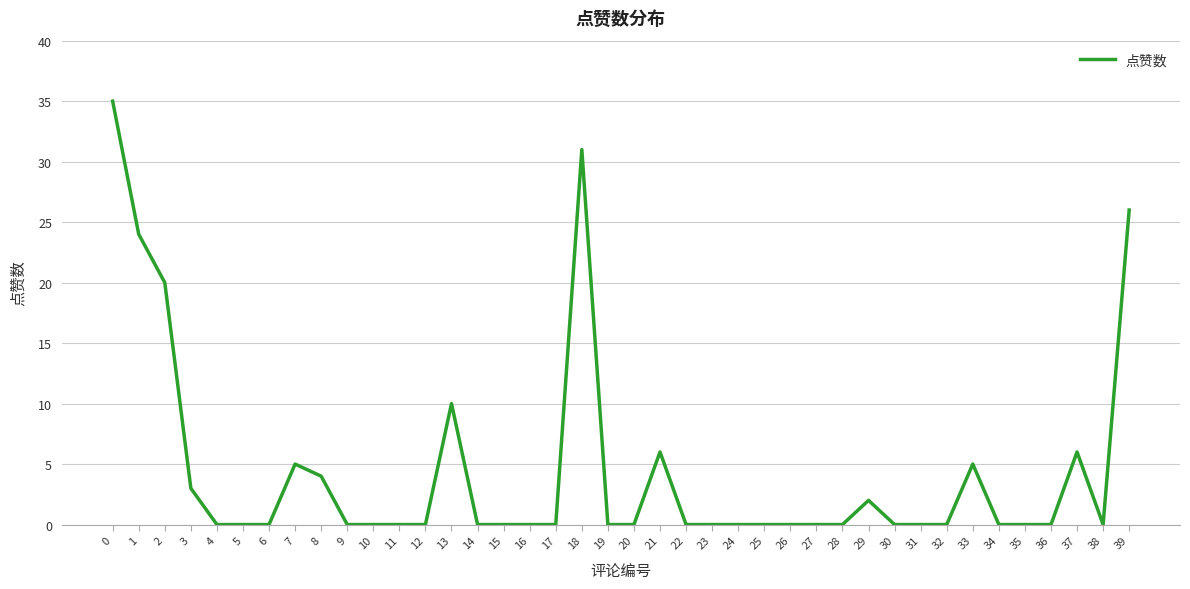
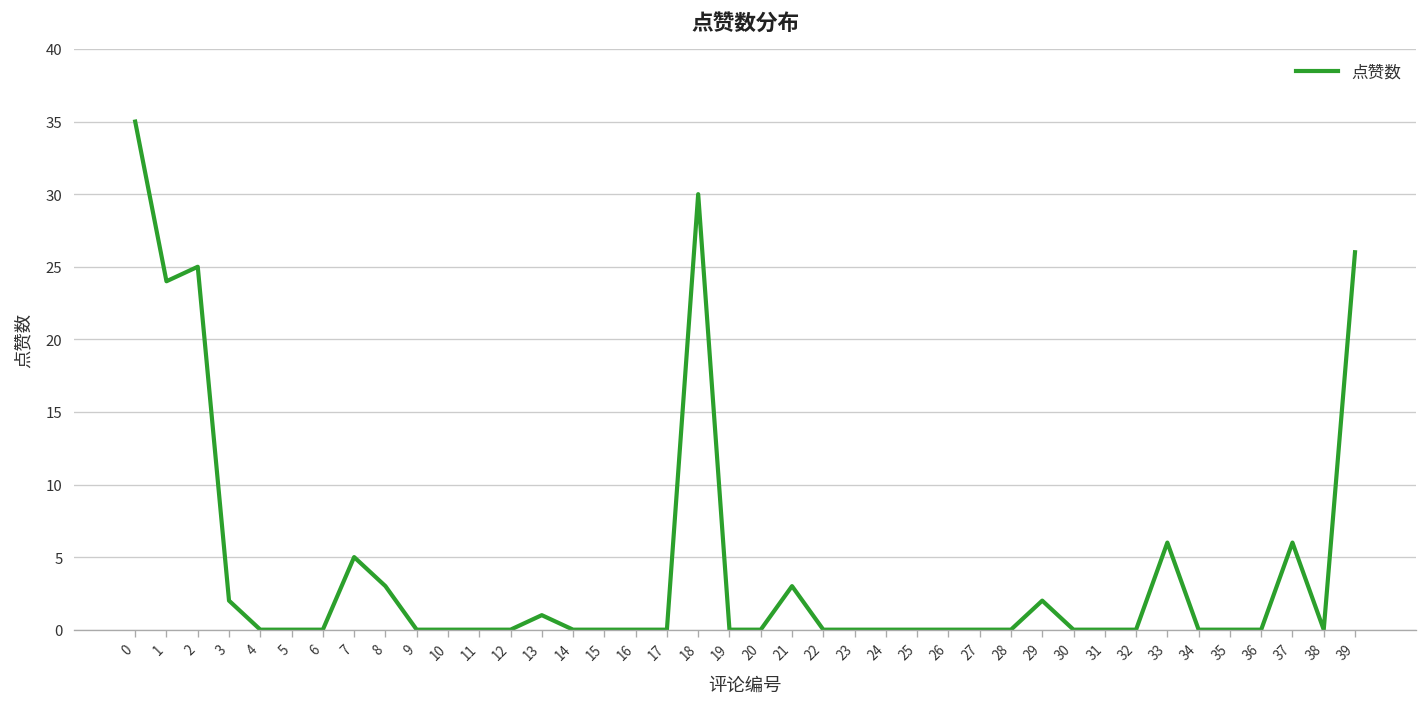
  {
    "0": 35,
    "1": 24,
-   "2": 20,
-   "3": 3,
+   "2": 25,
+   "3": 2,
    "4": 0,
    "5": 0,
    "6": 0,
    "7": 5,
-   "8": 4,
+   "8": 3,
    "9": 0,
    "10": 0,
    "11": 0,
    "12": 0,
-   "13": 10,
+   "13": 1,
    "14": 0,
    "15": 0,
    "16": 0,
    "17": 0,
-   "18": 31,
+   "18": 30,
    "19": 0,
    "20": 0,
-   "21": 6,
+   "21": 3,
    "22": 0,
    "23": 0,
    "24": 0,
    "25": 0,
    "26": 0,
    "27": 0,
    "28": 0,
    "29": 2,
    "30": 0,
    "31": 0,
    "32": 0,
-   "33": 5,
+   "33": 6,
    "34": 0,
    "35": 0,
    "36": 0,
    "37": 6,
    "38": 0,
    "39": 26
  }
